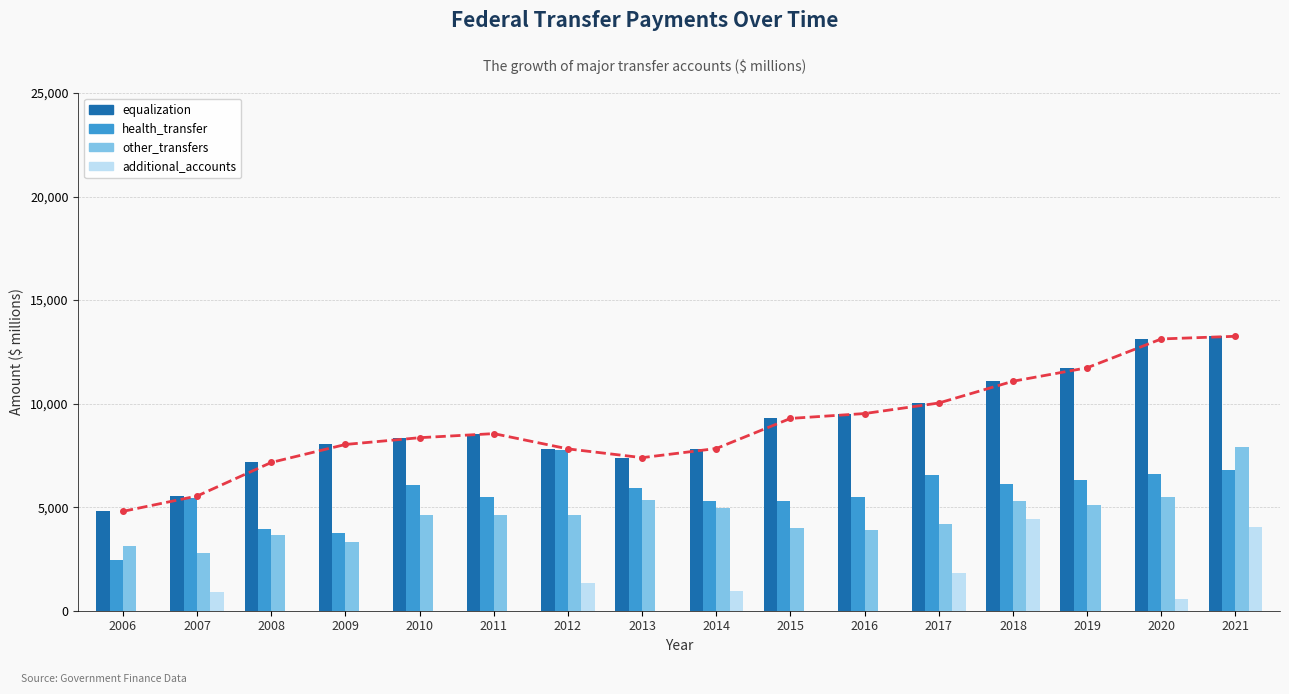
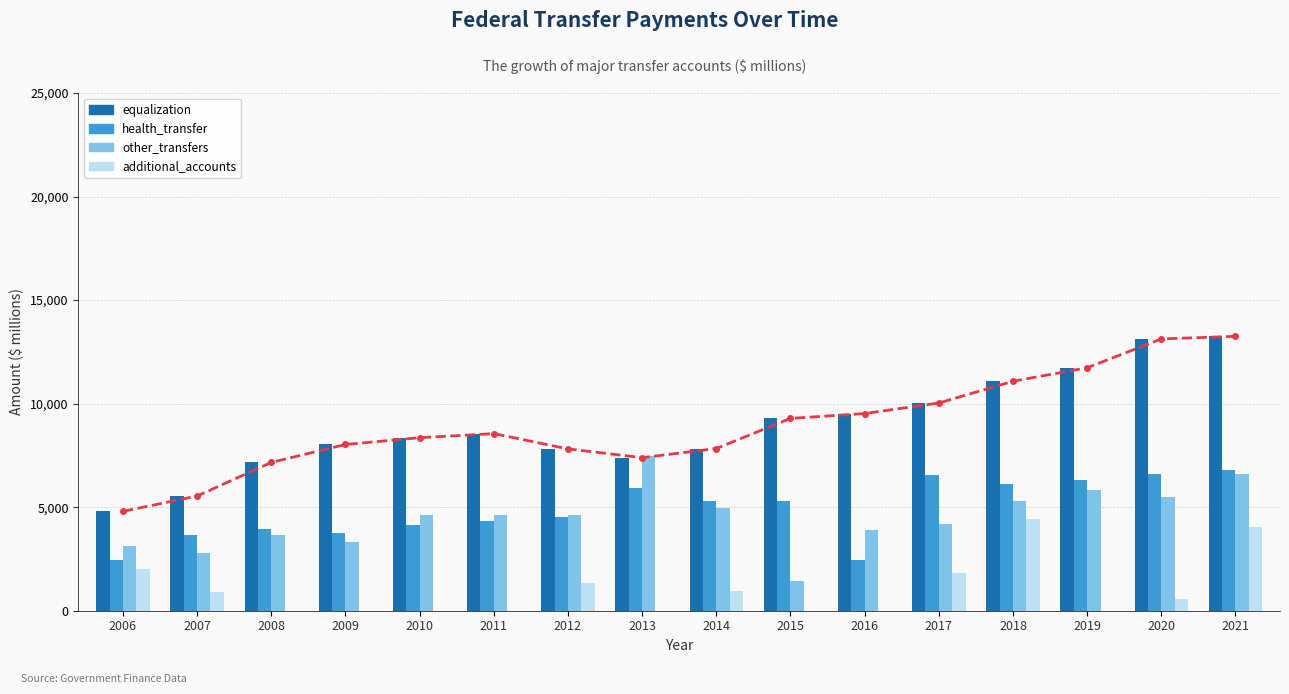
  {
    "equalization": {
      "2006": "4,800",
      "2007": "5,500",
      "2008": "7,200",
      "2009": "8,000",
      "2010": "8,400",
      "2011": "8,600",
      "2012": "7,800",
      "2013": "7,400",
      "2014": "7,800",
      "2015": "9,300",
      "2016": "9,500",
      "2017": "10,000",
      "2018": "11,100",
      "2019": "11,700",
      "2020": "13,100",
      "2021": "13,300"
    },
    "health_transfer": {
      "2006": "2,500",
-     "2007": "5,400",
+     "2007": "3,600",
      "2008": "3,900",
      "2009": "3,700",
-     "2010": "6,100",
-     "2011": "5,500",
-     "2012": "7,800",
+     "2010": "4,100",
+     "2011": "4,300",
+     "2012": "4,500",
      "2013": "5,900",
      "2014": "5,300",
      "2015": "5,300",
-     "2016": "5,500",
+     "2016": "2,500",
      "2017": "6,500",
      "2018": "6,100",
      "2019": "6,300",
      "2020": "6,600",
      "2021": "6,800"
    },
    "other_transfers": {
      "2006": "3,100",
      "2007": "2,800",
      "2008": "3,600",
      "2009": "3,300",
      "2010": "4,600",
      "2011": "4,600",
      "2012": "4,600",
-     "2013": "5,300",
+     "2013": "7,500",
      "2014": "5,000",
-     "2015": "4,000",
+     "2015": "1,500",
      "2016": "3,900",
      "2017": "4,200",
      "2018": "5,300",
-     "2019": "5,100",
+     "2019": "5,800",
      "2020": "5,500",
-     "2021": "7,900"
+     "2021": "6,600"
    },
    "additional_accounts": {
-     "2006": "0",
+     "2006": "2,000",
      "2007": "900",
      "2008": "0",
      "2009": "0",
      "2010": "0",
      "2011": "0",
      "2012": "1,300",
      "2013": "0",
      "2014": "1,000",
      "2015": "0",
      "2016": "0",
      "2017": "1,800",
      "2018": "4,400",
      "2019": "0",
      "2020": "600",
      "2021": "4,000"
    }
  }
